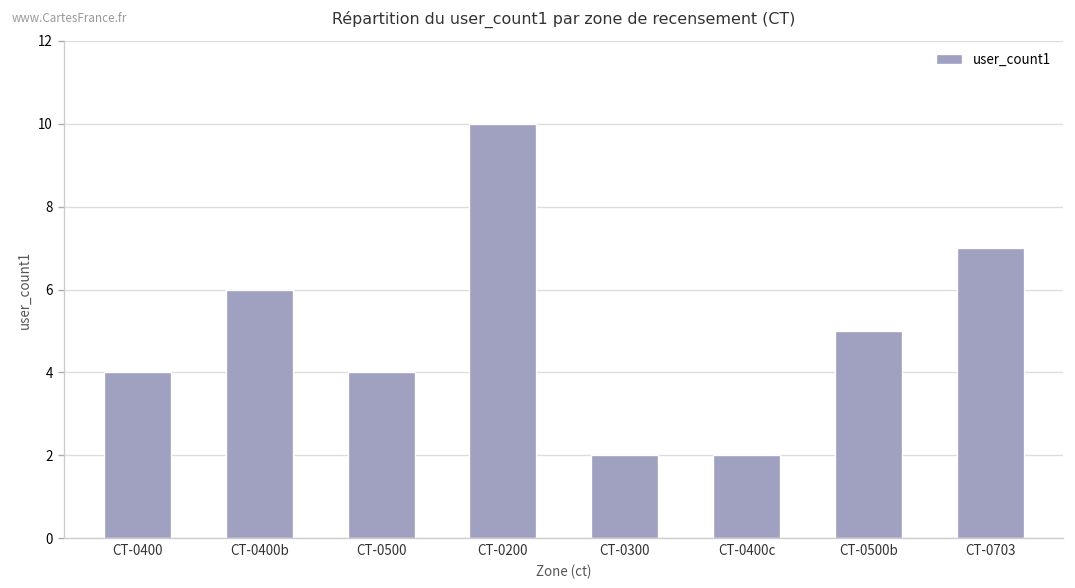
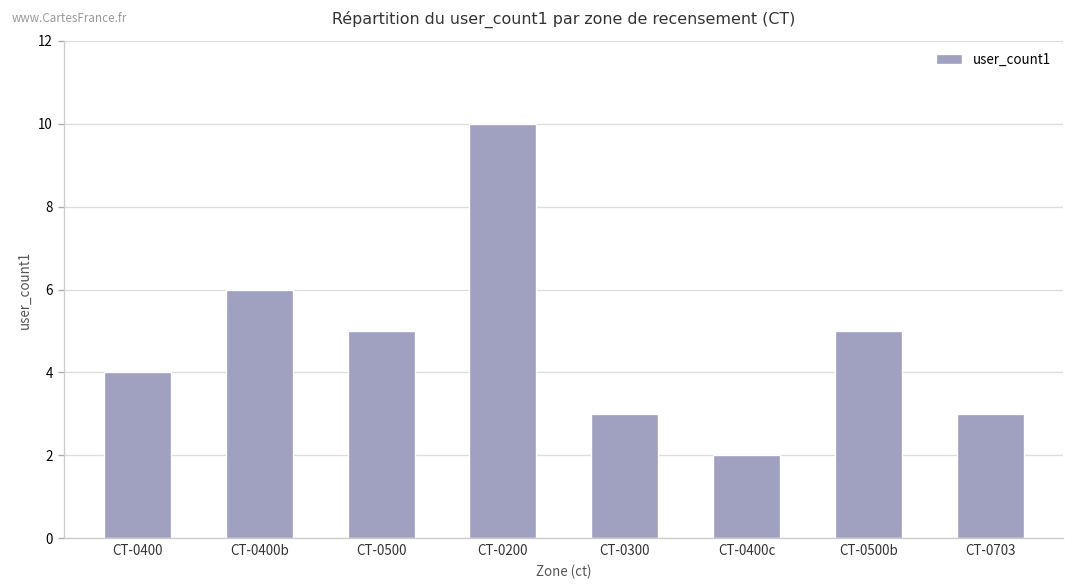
  {
    "CT-0400": 4,
    "CT-0400b": 6,
-   "CT-0500": 4,
+   "CT-0500": 5,
    "CT-0200": 10,
-   "CT-0300": 2,
+   "CT-0300": 3,
    "CT-0400c": 2,
    "CT-0500b": 5,
-   "CT-0703": 7
+   "CT-0703": 3
  }
